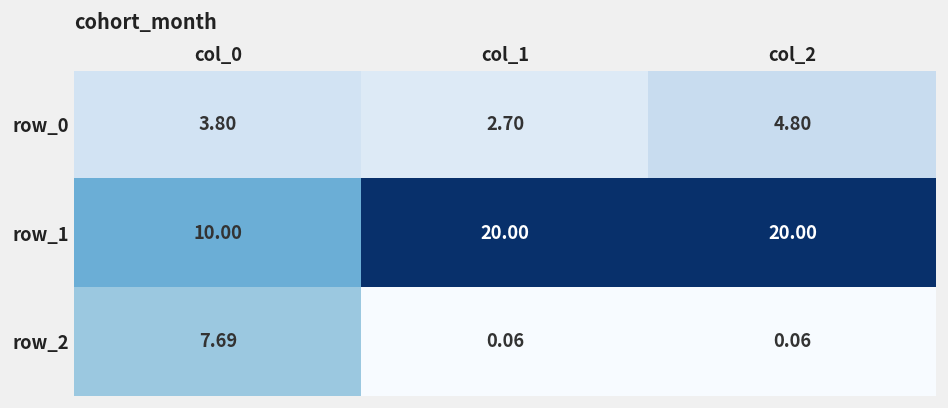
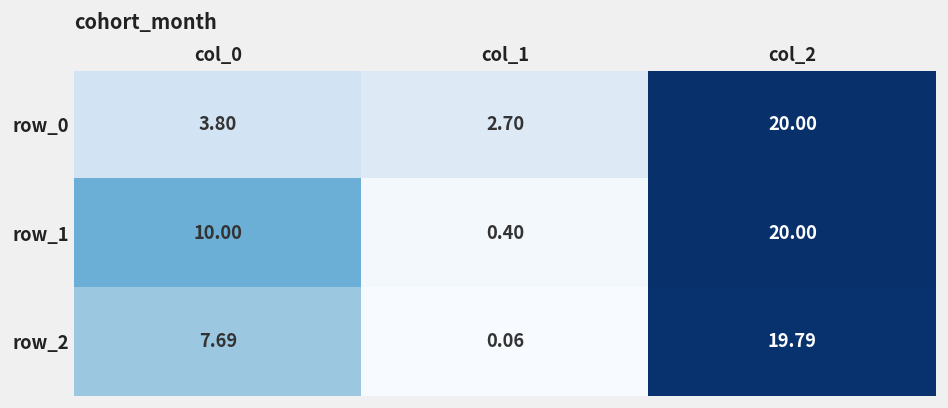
  {
    "row_0": {
      "col_0": 3.80,
      "col_1": 2.70,
-     "col_2": 4.80
+     "col_2": 20.00
    },
    "row_1": {
      "col_0": 10.00,
-     "col_1": 20.00,
+     "col_1": 0.40,
      "col_2": 20.00
    },
    "row_2": {
      "col_0": 7.69,
      "col_1": 0.06,
-     "col_2": 0.06
+     "col_2": 19.79
    }
  }
